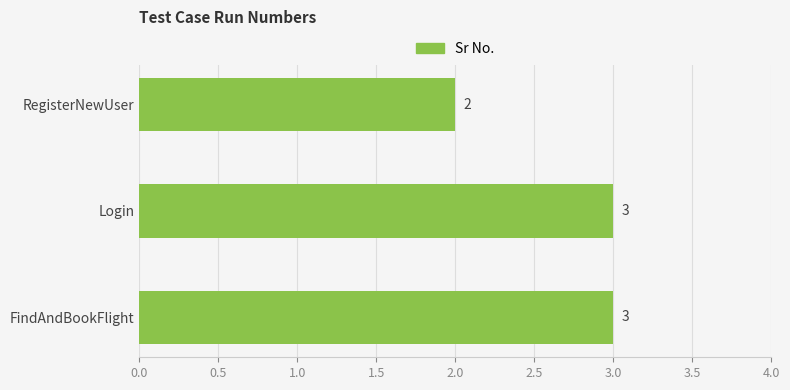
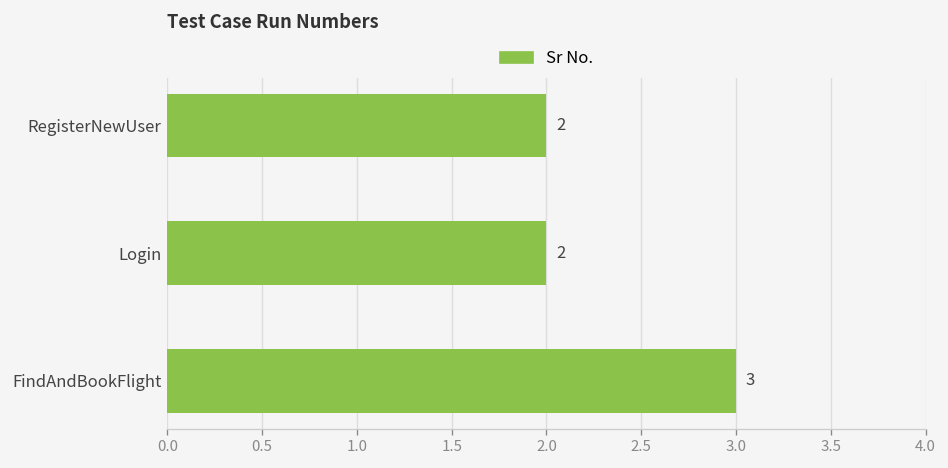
  {
    "RegisterNewUser": 2,
-   "Login": 3,
+   "Login": 2,
    "FindAndBookFlight": 3
  }
